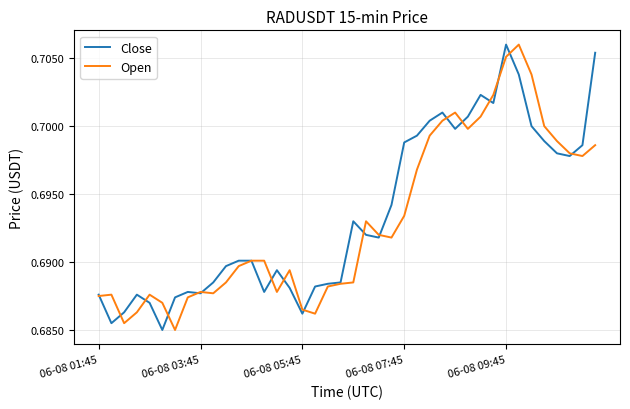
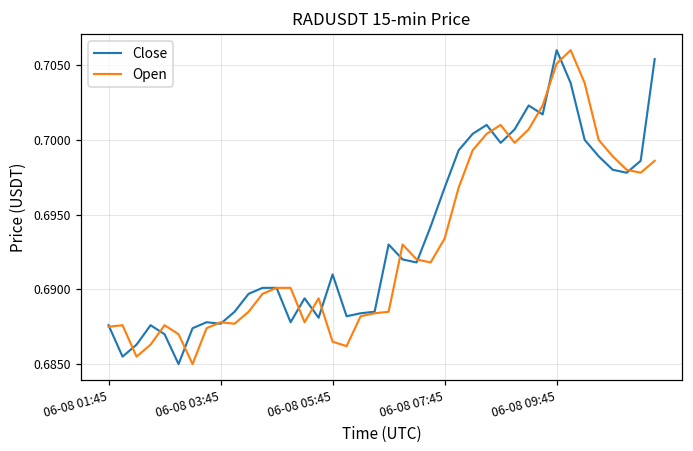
  {
    "Close": {
-     "06-08 05:45": 0.6862,
-     "06-08 07:45": 0.6988,
+     "06-08 05:45": 0.6910,
+     "06-08 07:45": 0.6968,
      "06-08 09:45": 0.7060
    },
    "Open": {
      "06-08 05:45": 0.6865,
      "06-08 07:45": 0.6934,
      "06-08 09:45": 0.7051
    }
  }
